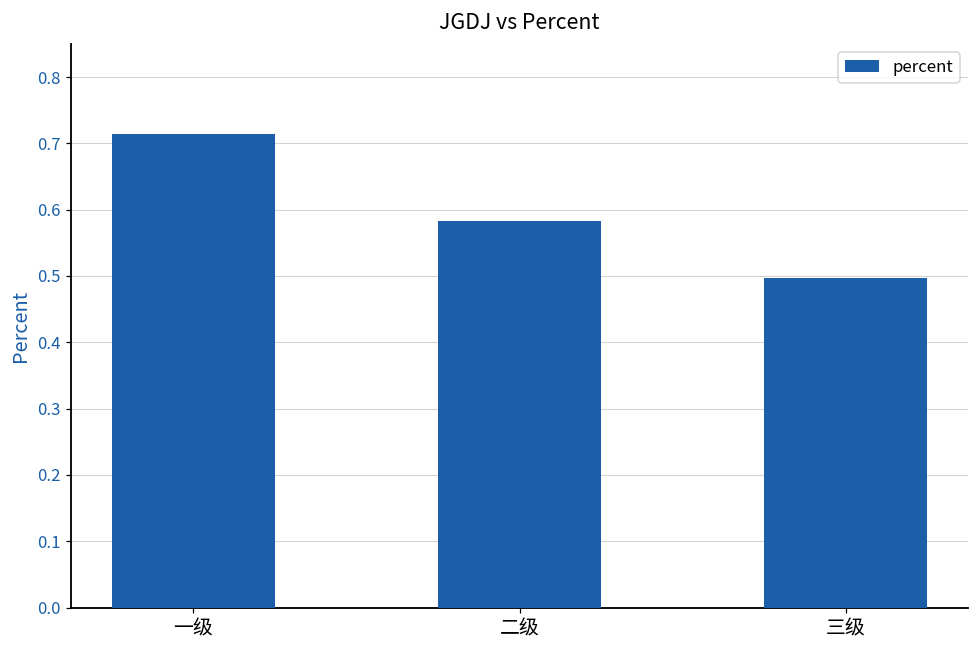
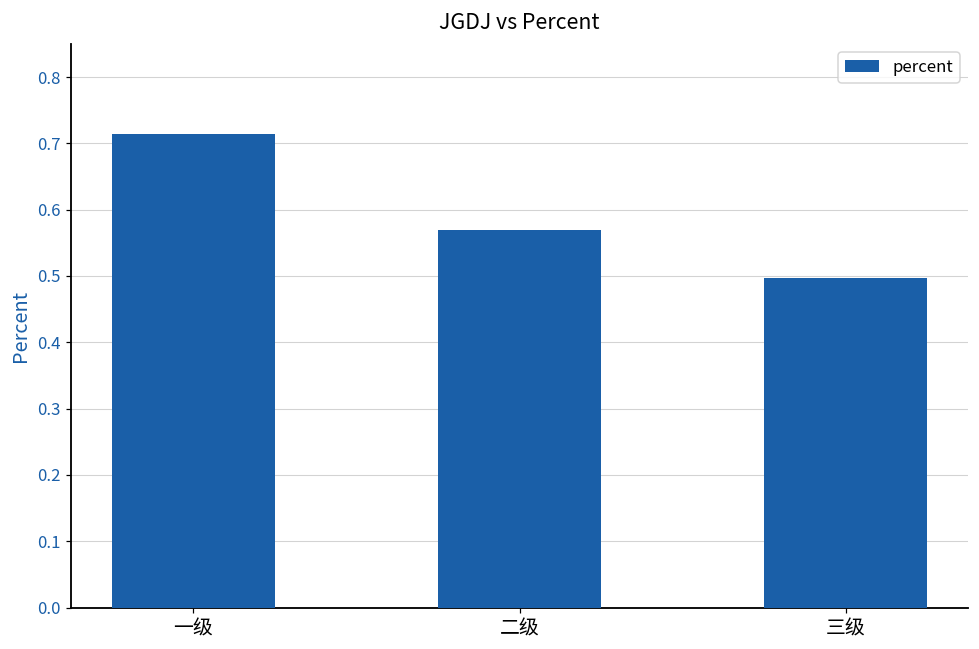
  {
    "一级": 0.71,
-   "二级": 0.58,
+   "二级": 0.57,
    "三级": 0.50
  }
